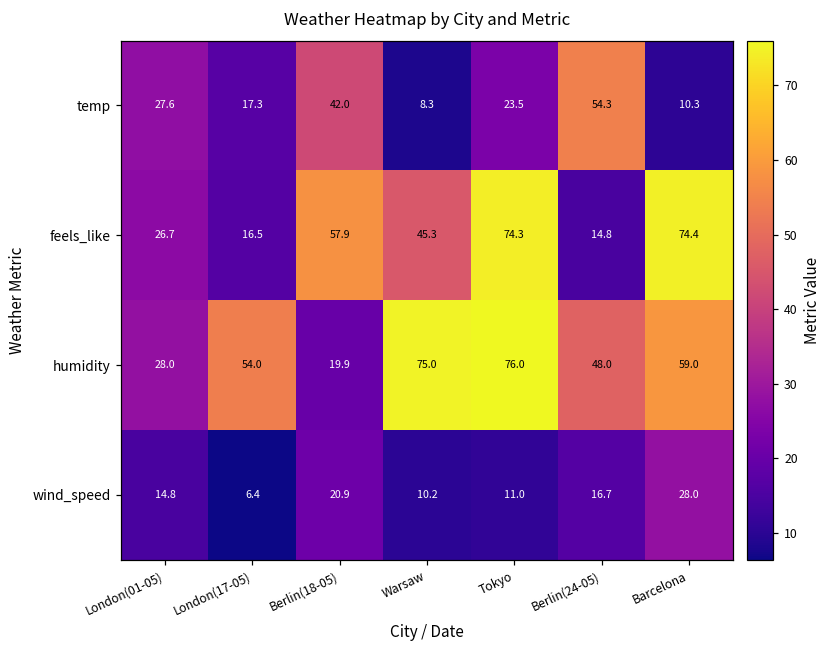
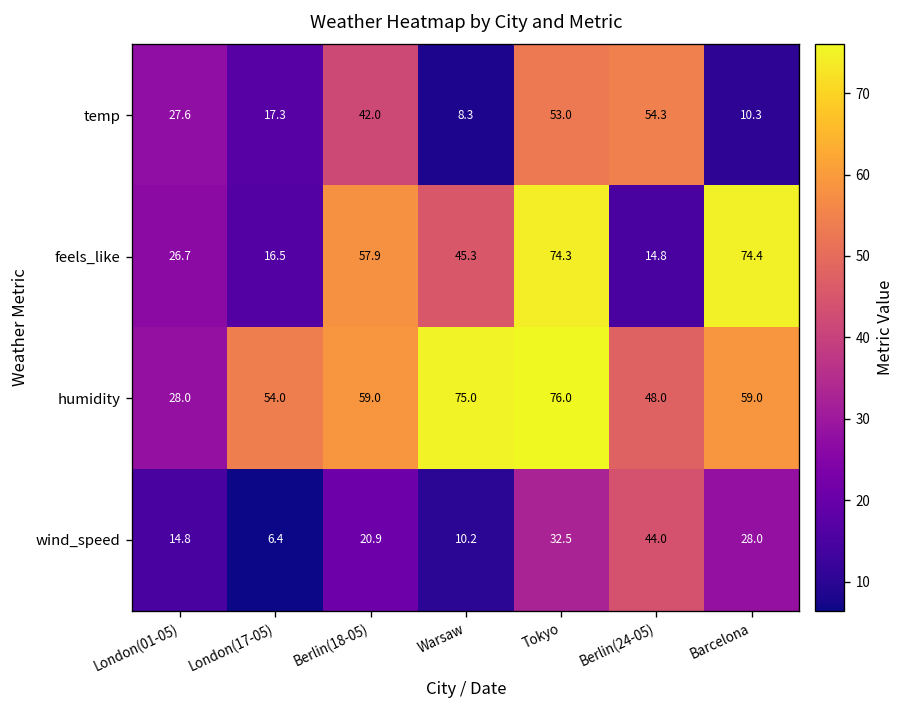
  {
    "temp": {
      "London(01-05)": 27.6,
      "London(17-05)": 17.3,
      "Berlin(18-05)": 42.0,
      "Warsaw": 8.3,
-     "Tokyo": 23.5,
+     "Tokyo": 53.0,
      "Berlin(24-05)": 54.3,
      "Barcelona": 10.3
    },
    "feels_like": {
      "London(01-05)": 26.7,
      "London(17-05)": 16.5,
      "Berlin(18-05)": 57.9,
      "Warsaw": 45.3,
      "Tokyo": 74.3,
      "Berlin(24-05)": 14.8,
      "Barcelona": 74.4
    },
    "humidity": {
      "London(01-05)": 28.0,
      "London(17-05)": 54.0,
-     "Berlin(18-05)": 19.9,
+     "Berlin(18-05)": 59.0,
      "Warsaw": 75.0,
      "Tokyo": 76.0,
      "Berlin(24-05)": 48.0,
      "Barcelona": 59.0
    },
    "wind_speed": {
      "London(01-05)": 14.8,
      "London(17-05)": 6.4,
      "Berlin(18-05)": 20.9,
      "Warsaw": 10.2,
-     "Tokyo": 11.0,
-     "Berlin(24-05)": 16.7,
+     "Tokyo": 32.5,
+     "Berlin(24-05)": 44.0,
      "Barcelona": 28.0
    }
  }
